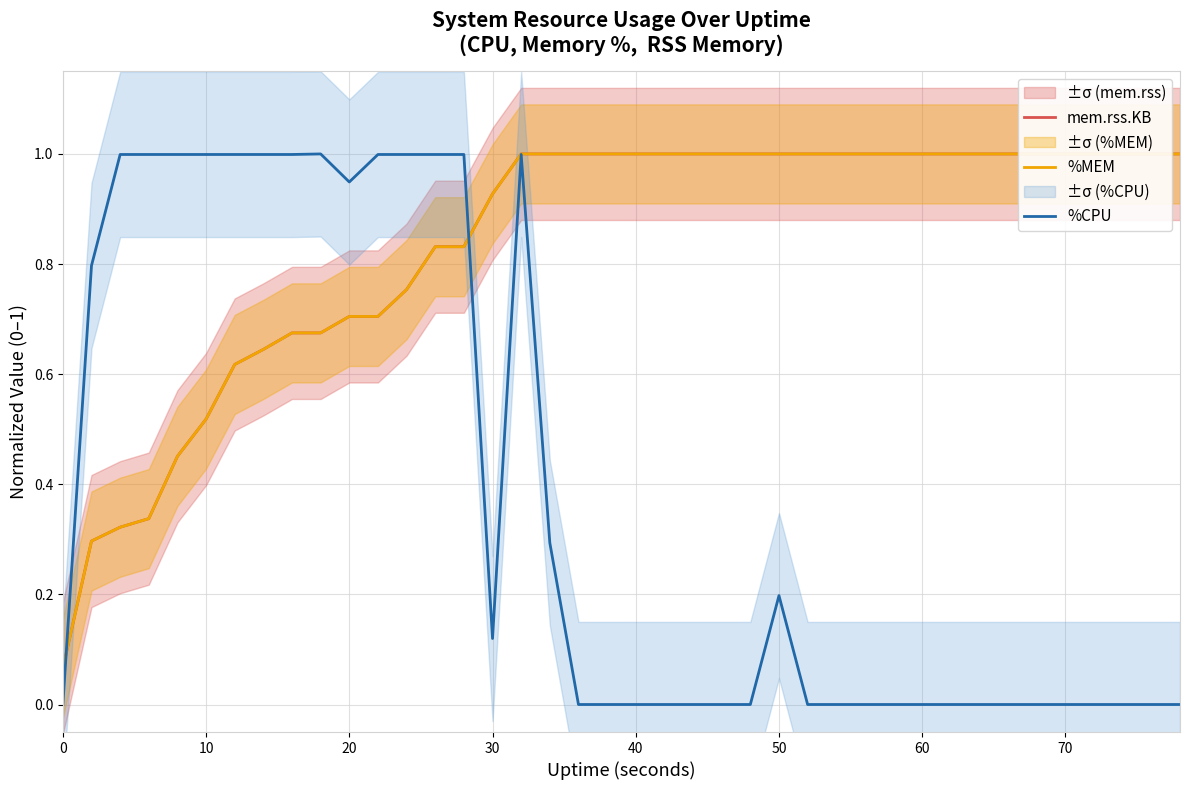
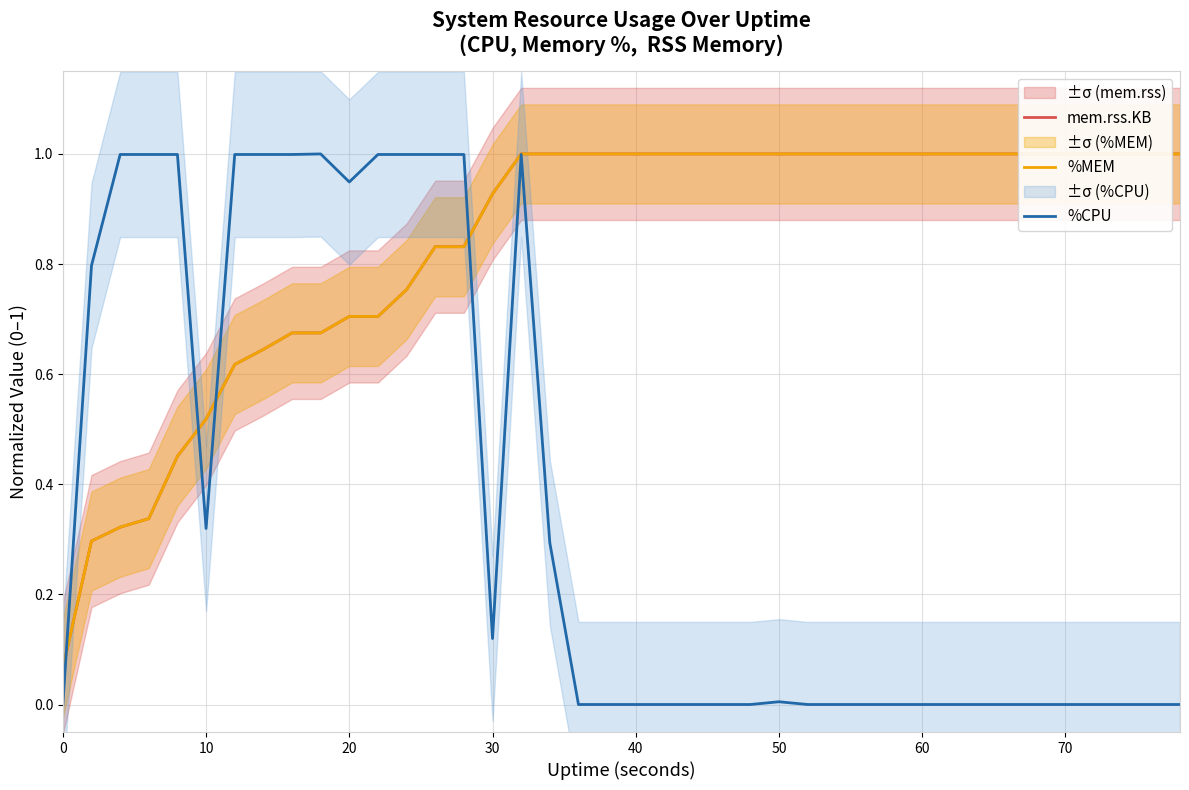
  {
    "%CPU": {
      "0": 0.00,
-     "10": 1.00,
+     "10": 0.32,
      "20": 0.95,
      "30": 0.12,
      "40": 0.00,
-     "50": 0.20,
+     "50": 0.00,
      "60": 0.00,
      "70": 0.00
    }
  }
